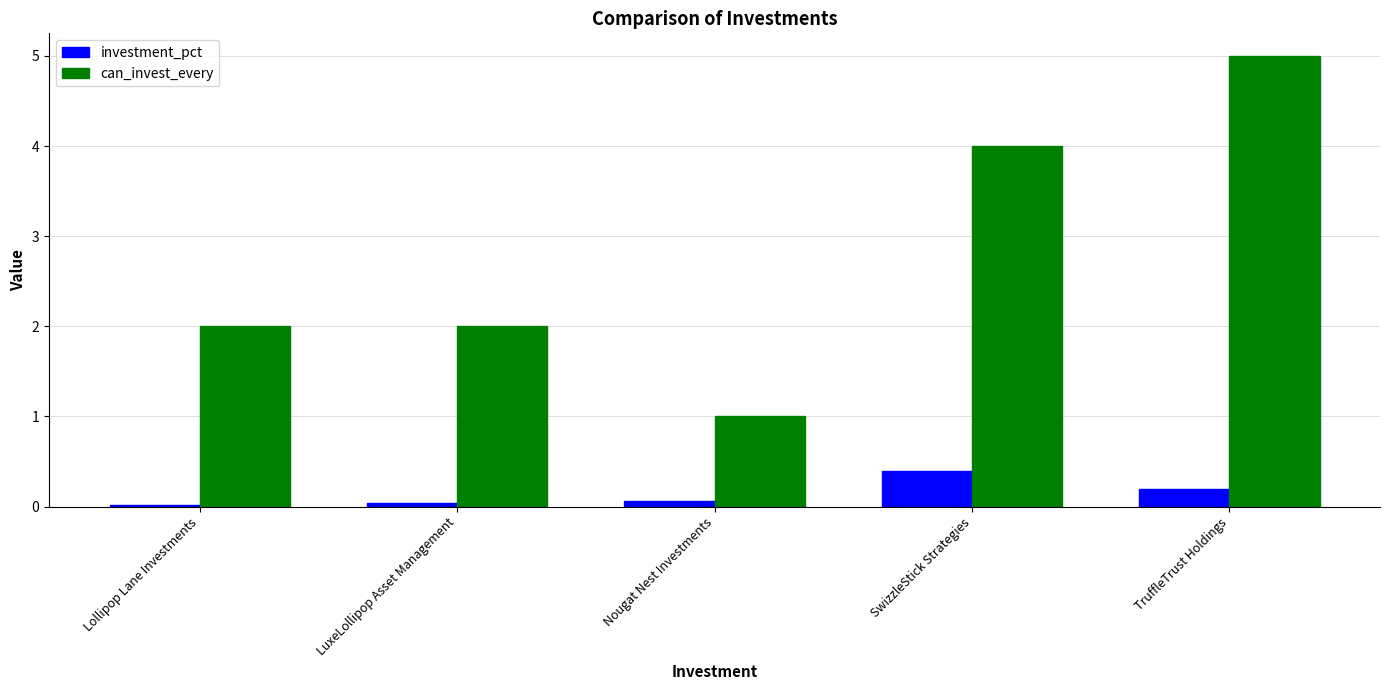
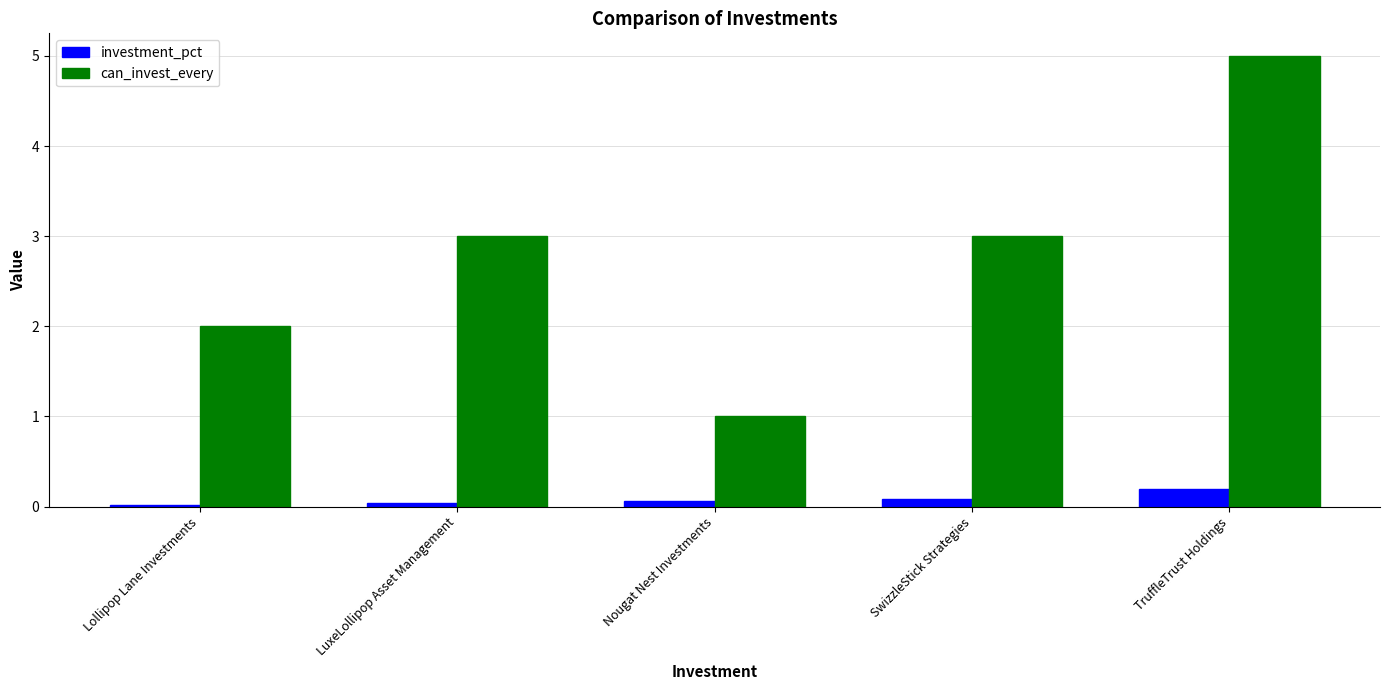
  {
    "investment_pct": {
      "LuxeLollipop Asset Management": 0.0,
      "Nougat Nest Investments": 0.1,
-     "SwizzleStick Strategies": 0.4,
+     "SwizzleStick Strategies": 0.1,
      "TruffleTrust Holdings": 0.2
    },
    "can_invest_every": {
      "Lollipop Lane Investments": 2,
-     "LuxeLollipop Asset Management": 2,
+     "LuxeLollipop Asset Management": 3,
      "Nougat Nest Investments": 1,
-     "SwizzleStick Strategies": 4,
+     "SwizzleStick Strategies": 3,
      "TruffleTrust Holdings": 5
    }
  }
